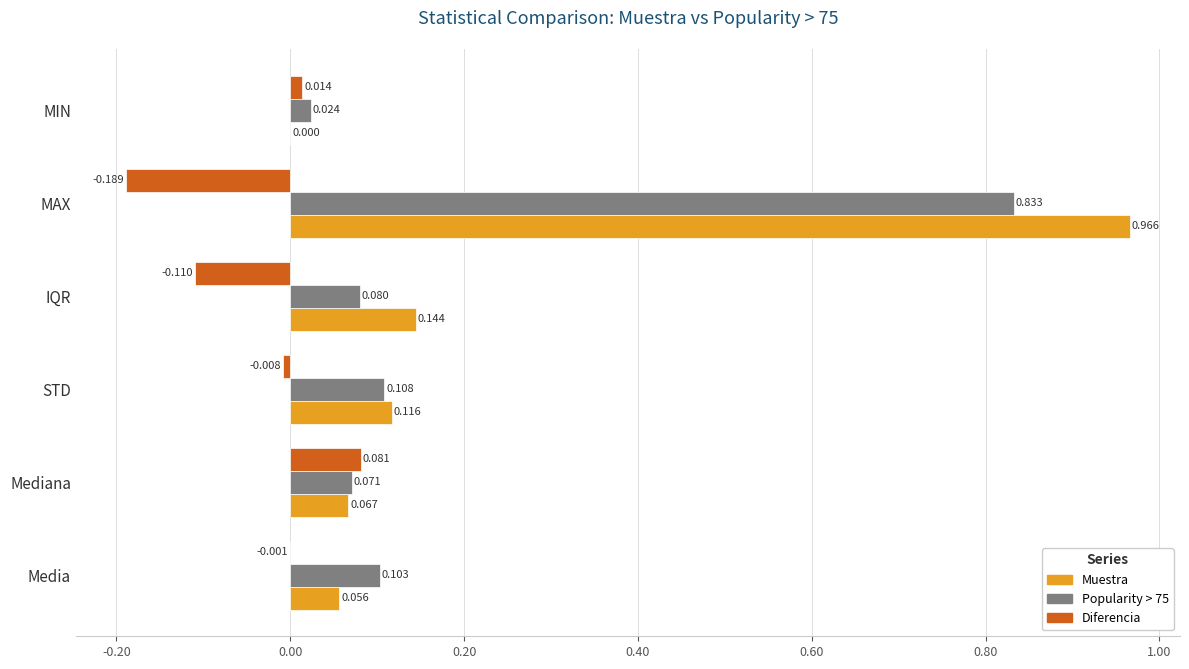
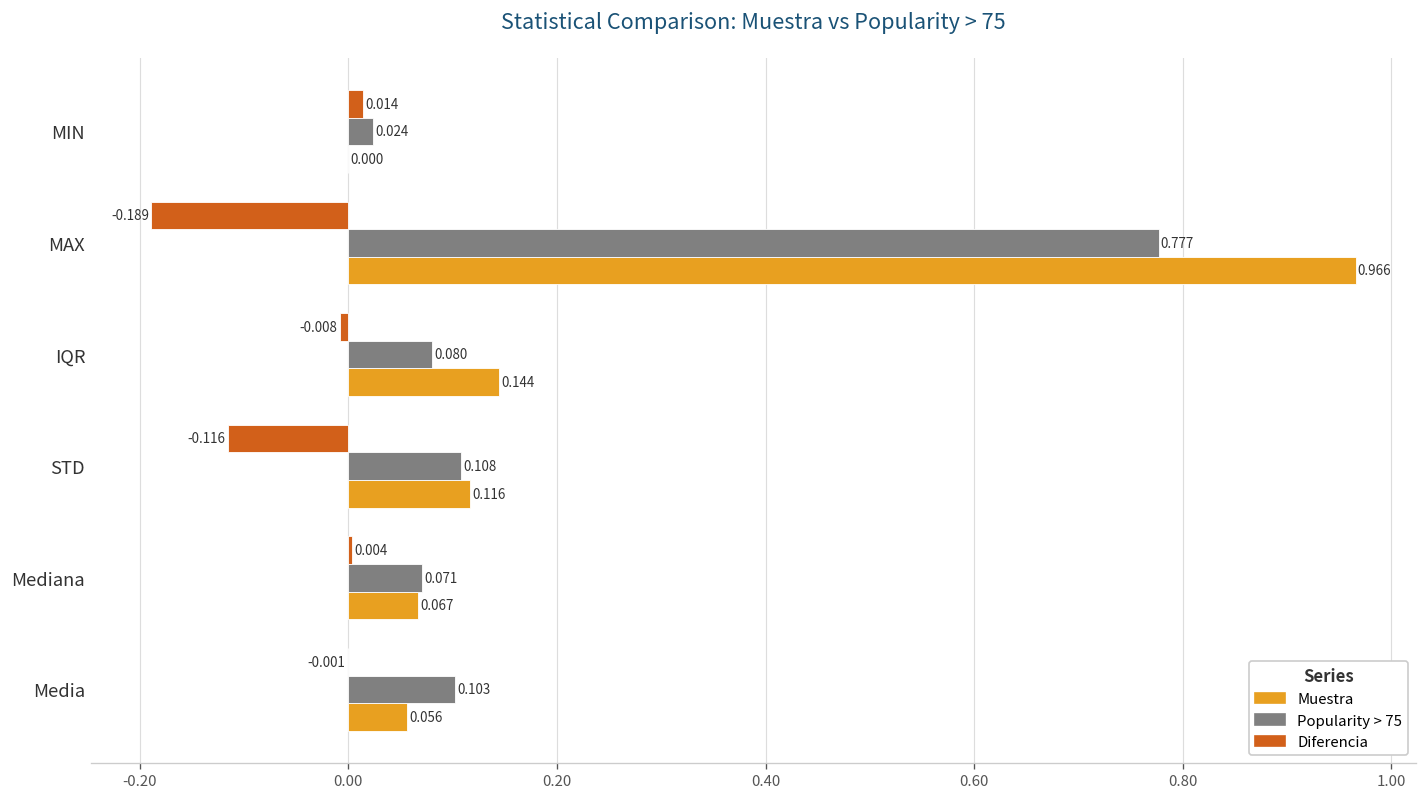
  {
    "Muestra": {
      "MIN": 0.000,
      "MAX": 0.966,
      "IQR": 0.144,
      "STD": 0.116,
      "Mediana": 0.067,
      "Media": 0.056
    },
    "Popularity > 75": {
      "MIN": 0.024,
-     "MAX": 0.833,
+     "MAX": 0.777,
      "IQR": 0.080,
      "STD": 0.108,
      "Mediana": 0.071,
      "Media": 0.103
    },
    "Diferencia": {
      "MIN": 0.014,
      "MAX": -0.189,
-     "IQR": -0.110,
-     "STD": -0.008,
-     "Mediana": 0.081,
+     "IQR": -0.008,
+     "STD": -0.116,
+     "Mediana": 0.004,
      "Media": -0.001
    }
  }
